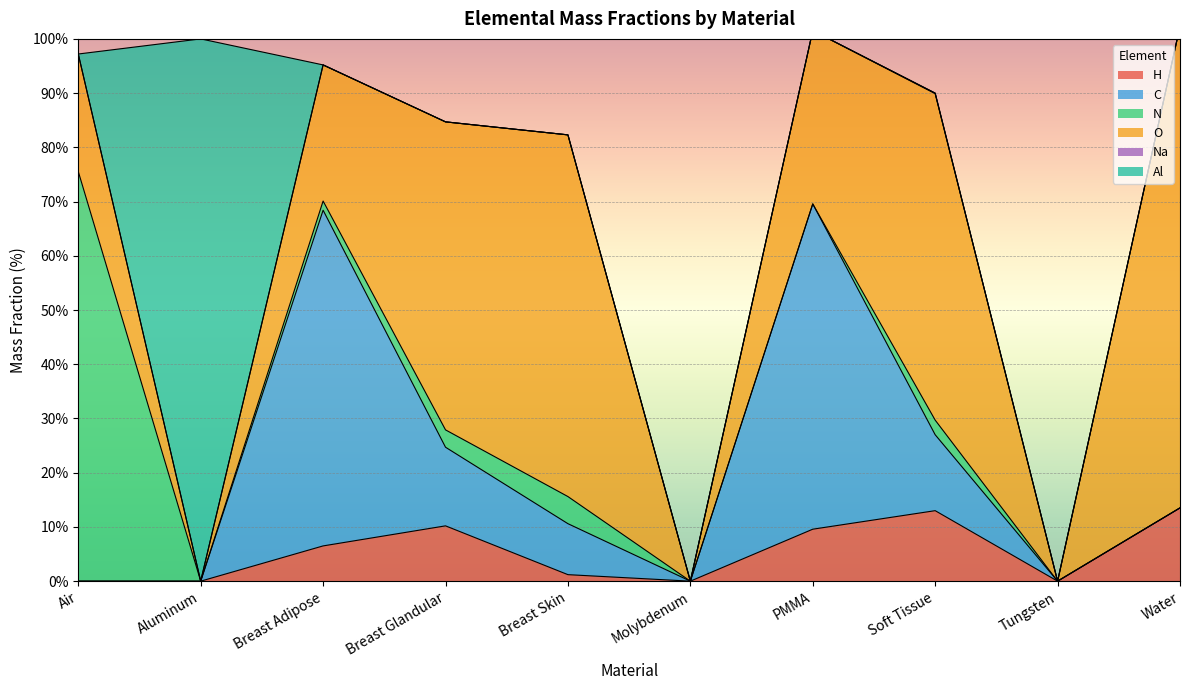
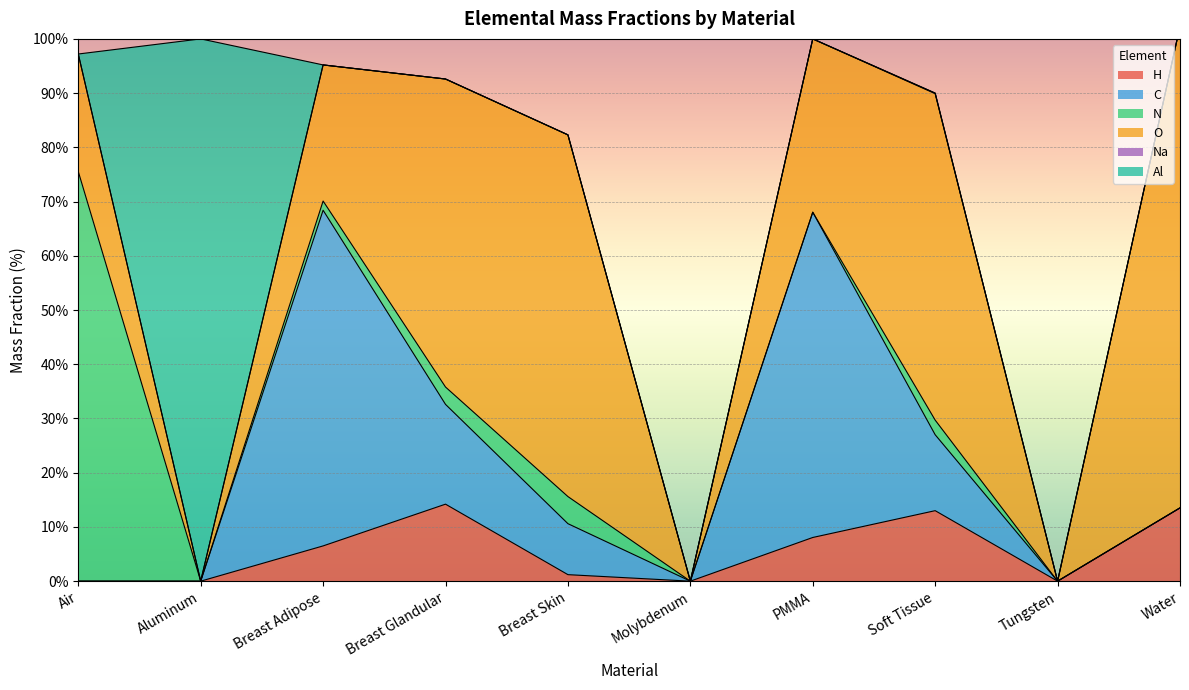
  {
    "H": {
      "Breast Adipose": "7%",
-     "Breast Glandular": "10%",
+     "Breast Glandular": "14%",
      "Breast Skin": "1%",
-     "PMMA": "10%",
+     "PMMA": "8%",
      "Soft Tissue": "13%"
    },
    "C": {
      "Breast Adipose": "62%",
-     "Breast Glandular": "15%",
+     "Breast Glandular": "18%",
      "Breast Skin": "9%",
      "Soft Tissue": "14%"
    }
  }
